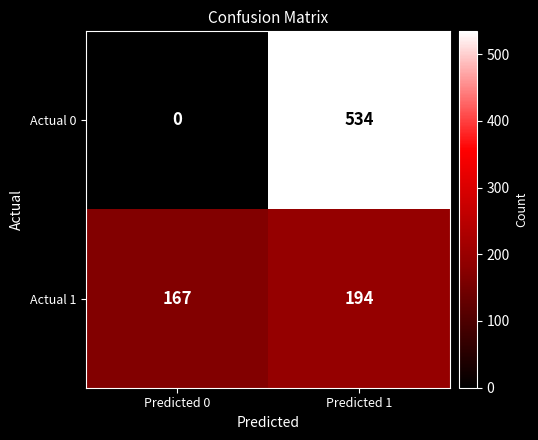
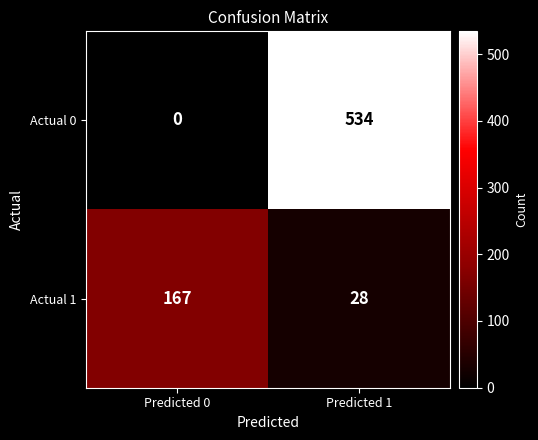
  {
    "Actual 0": {
      "Predicted 0": 0,
      "Predicted 1": 534
    },
    "Actual 1": {
      "Predicted 0": 167,
-     "Predicted 1": 194
+     "Predicted 1": 28
    }
  }
